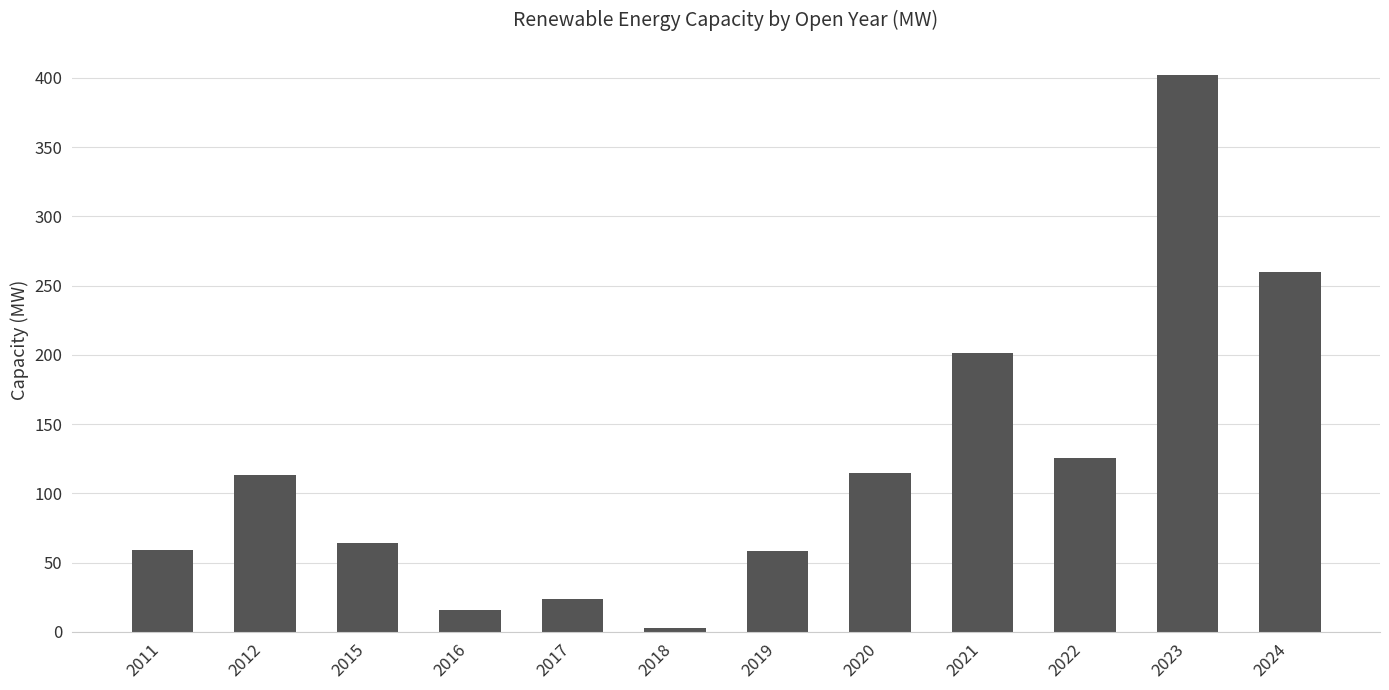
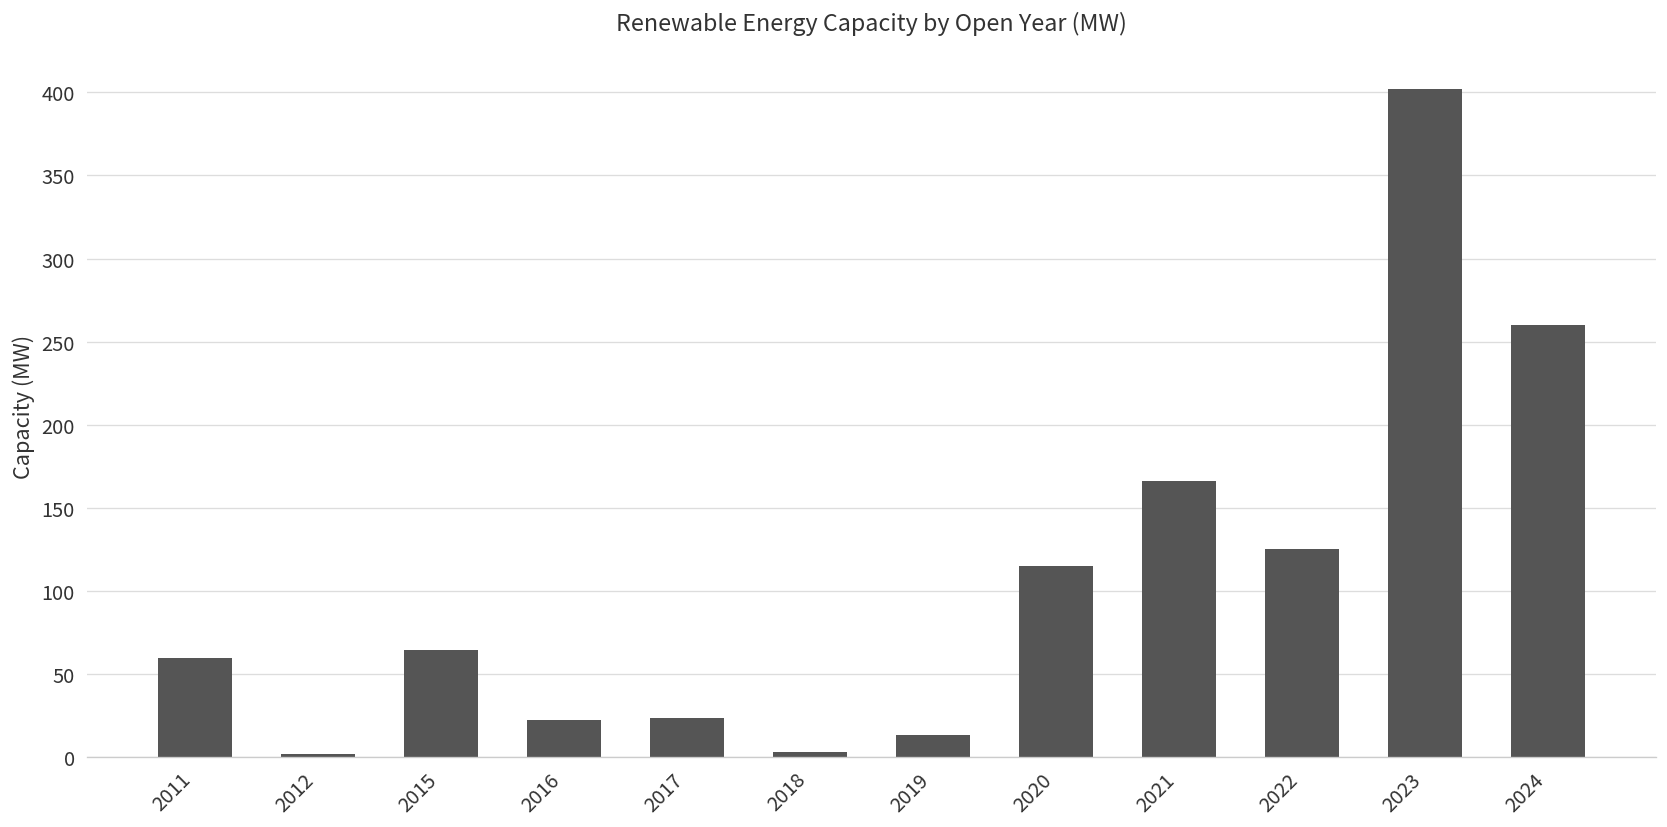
  {
    "2011": 59,
-   "2012": 113,
+   "2012": 2,
    "2015": 64,
-   "2016": 16,
+   "2016": 23,
    "2017": 24,
    "2018": 3,
-   "2019": 58,
+   "2019": 14,
    "2020": 115,
-   "2021": 201,
+   "2021": 166,
    "2022": 126,
    "2023": 402,
    "2024": 260
  }
